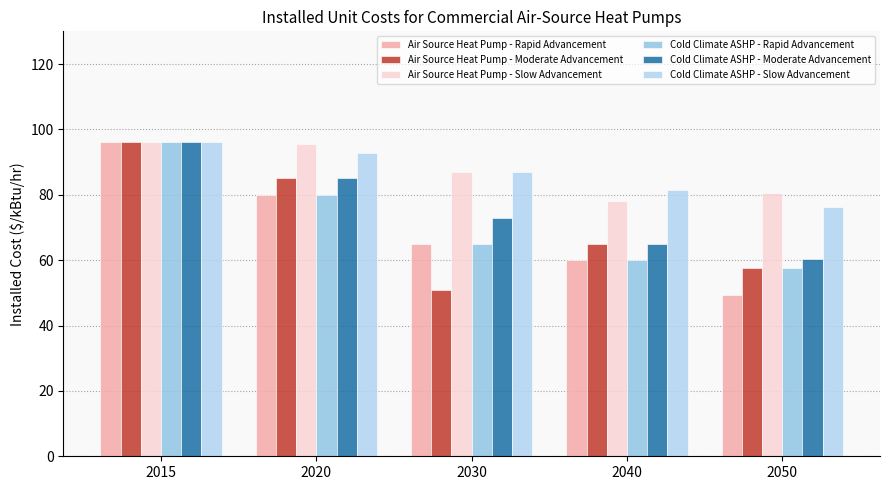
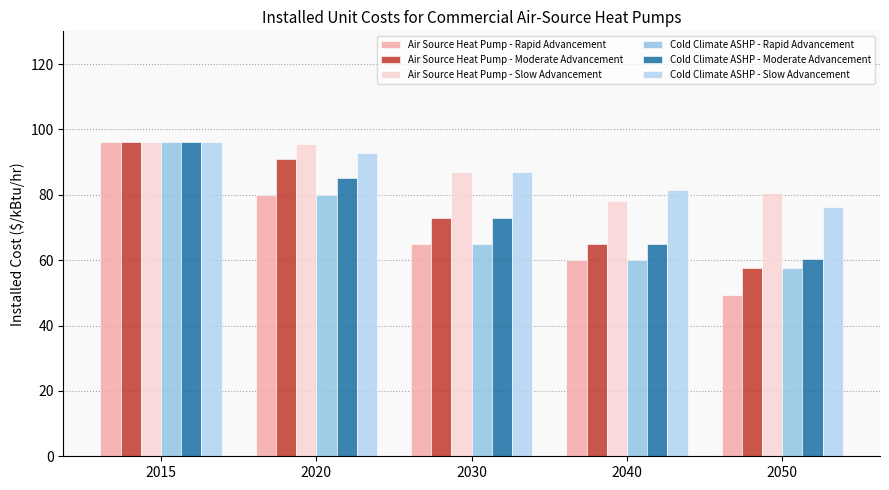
  {
    "Air Source Heat Pump - Rapid Advancement": {
      "2015": 96,
      "2020": 80,
      "2030": 65,
      "2040": 60,
      "2050": 49
    },
    "Air Source Heat Pump - Moderate Advancement": {
      "2015": 96,
-     "2020": 85,
-     "2030": 51,
+     "2020": 91,
+     "2030": 73,
      "2040": 65,
      "2050": 58
    },
    "Air Source Heat Pump - Slow Advancement": {
      "2015": 96,
      "2020": 96,
      "2030": 87,
      "2040": 78,
      "2050": 80
    },
    "Cold Climate ASHP - Moderate Advancement": {
      "2015": 96,
      "2020": 85,
      "2030": 73,
      "2040": 65,
      "2050": 60
    }
  }
